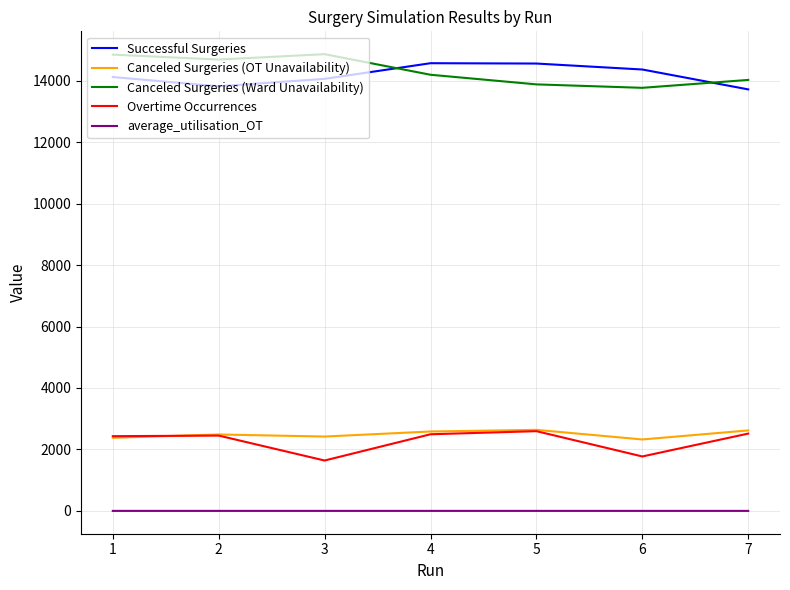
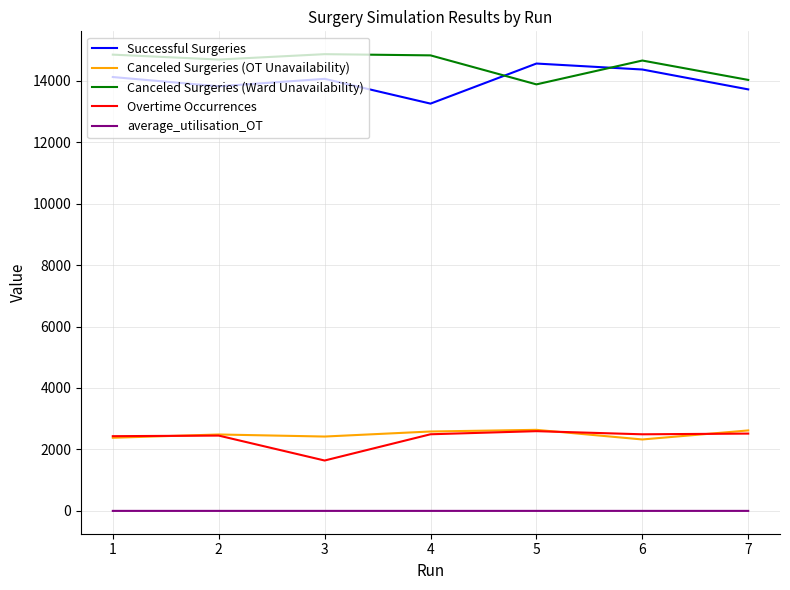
  {
    "Successful Surgeries": {
-     "4": 14600,
+     "4": 13300,
      "5": 14600,
      "6": 14400,
      "7": 13700
    },
    "Canceled Surgeries (OT Unavailability)": {
      "3": 2400,
      "4": 2600,
      "6": 2300,
      "7": 2600
    },
    "Canceled Surgeries (Ward Unavailability)": {
-     "4": 14200,
+     "4": 14800,
      "5": 13900,
-     "6": 13800,
+     "6": 14700,
      "7": 14000
    },
    "Overtime Occurrences": {
      "3": 1600,
      "4": 2500,
-     "6": 1800,
+     "6": 2500,
      "7": 2500
    },
    "average_utilisation_OT": {
      "1": 0,
      "2": 0,
      "3": 0,
      "4": 0,
      "5": 0,
      "6": 0,
      "7": 0
    }
  }
